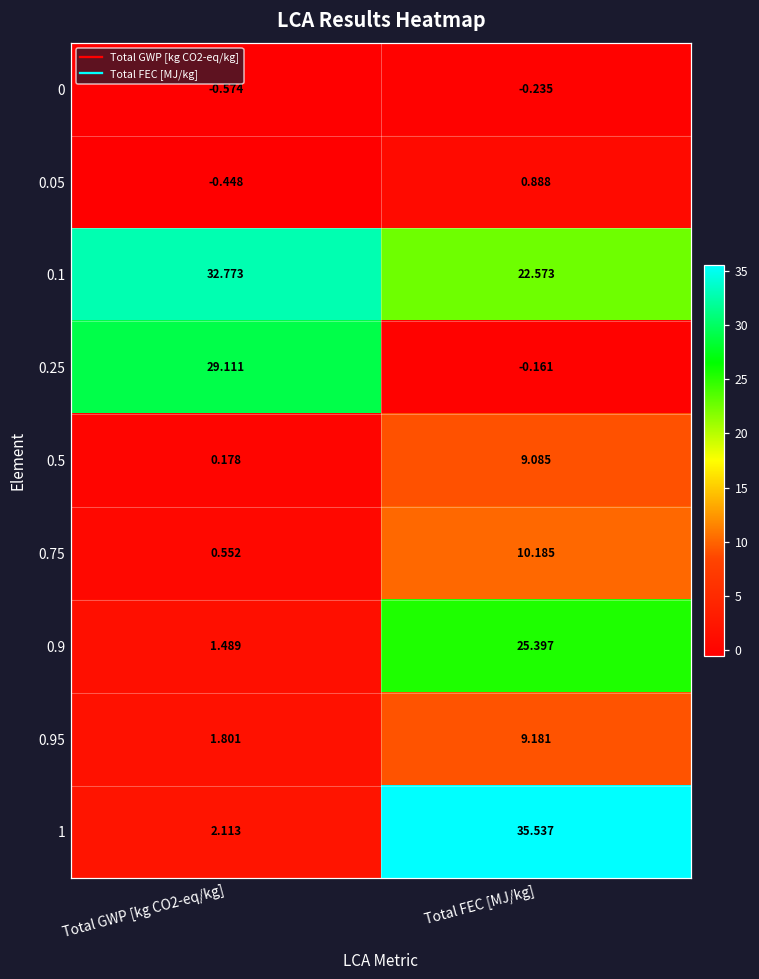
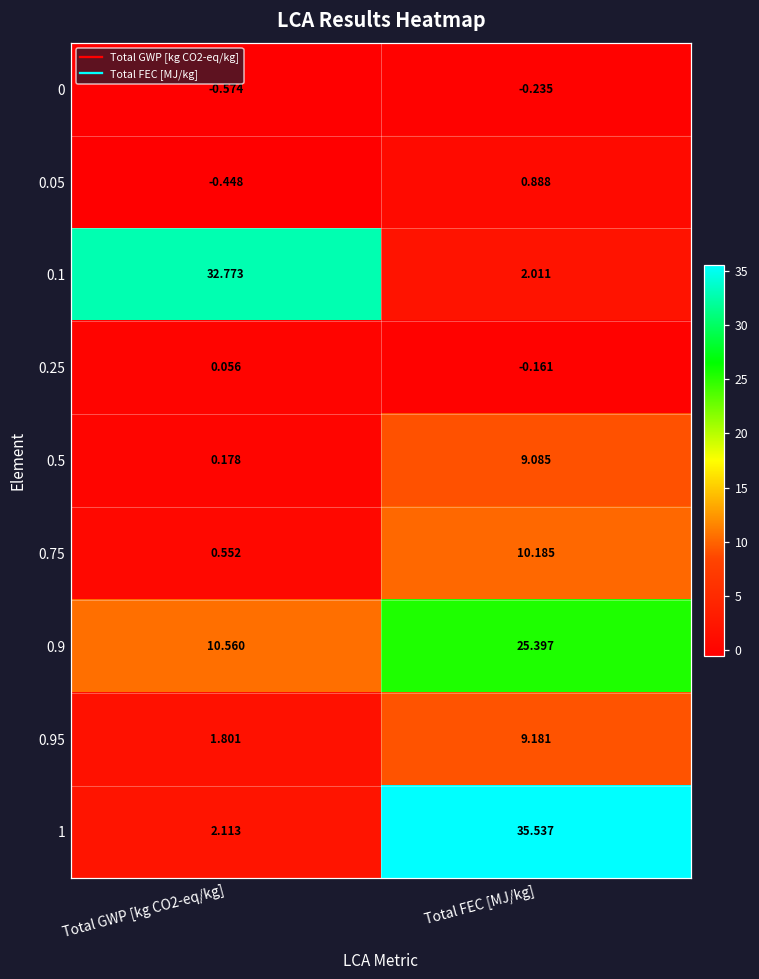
  {
    "0": {
      "Total FEC [MJ/kg]": -0.235
    },
    "0.05": {
      "Total GWP [kg CO2-eq/kg]": -0.448,
      "Total FEC [MJ/kg]": 0.888
    },
    "0.1": {
      "Total GWP [kg CO2-eq/kg]": 32.773,
-     "Total FEC [MJ/kg]": 22.573
+     "Total FEC [MJ/kg]": 2.011
    },
    "0.25": {
-     "Total GWP [kg CO2-eq/kg]": 29.111,
+     "Total GWP [kg CO2-eq/kg]": 0.056,
      "Total FEC [MJ/kg]": -0.161
    },
    "0.5": {
      "Total GWP [kg CO2-eq/kg]": 0.178,
      "Total FEC [MJ/kg]": 9.085
    },
    "0.75": {
      "Total GWP [kg CO2-eq/kg]": 0.552,
      "Total FEC [MJ/kg]": 10.185
    },
    "0.9": {
-     "Total GWP [kg CO2-eq/kg]": 1.489,
+     "Total GWP [kg CO2-eq/kg]": 10.560,
      "Total FEC [MJ/kg]": 25.397
    },
    "0.95": {
      "Total GWP [kg CO2-eq/kg]": 1.801,
      "Total FEC [MJ/kg]": 9.181
    },
    "1": {
      "Total GWP [kg CO2-eq/kg]": 2.113,
      "Total FEC [MJ/kg]": 35.537
    }
  }
